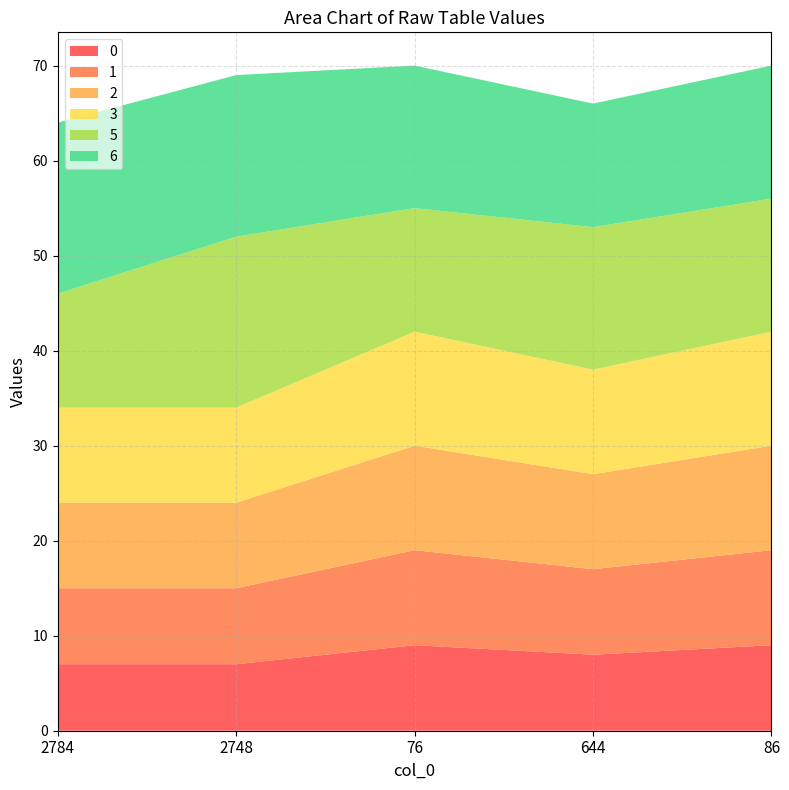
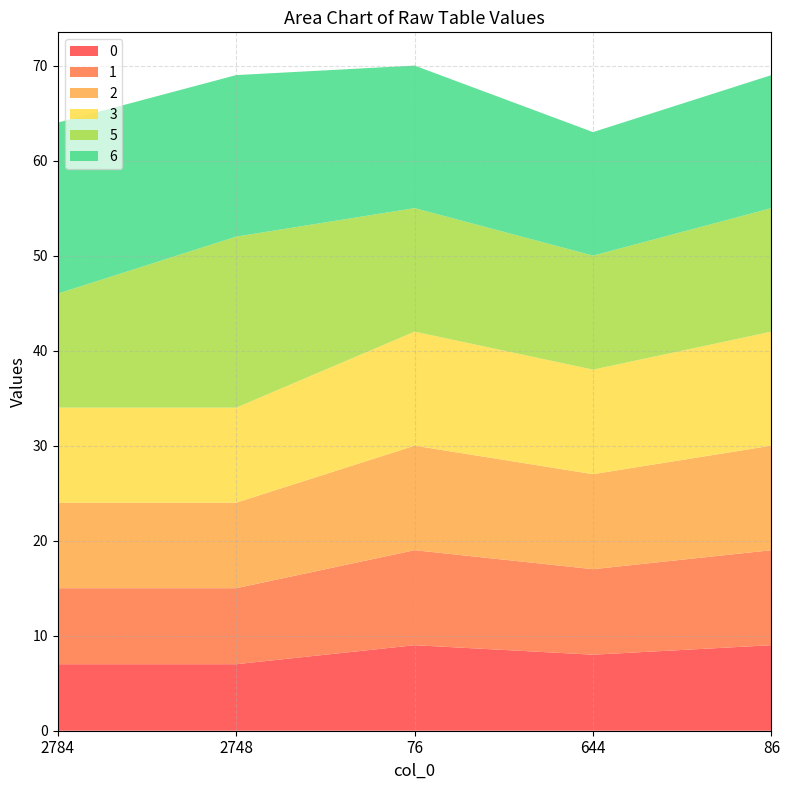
  {
    "5": {
      "2784": 12,
      "2748": 18,
      "76": 13,
-     "644": 15,
-     "86": 14
+     "644": 12,
+     "86": 13
    },
    "6": {
      "2784": 18,
      "2748": 17,
      "76": 15,
      "644": 13,
      "86": 14
    }
  }
